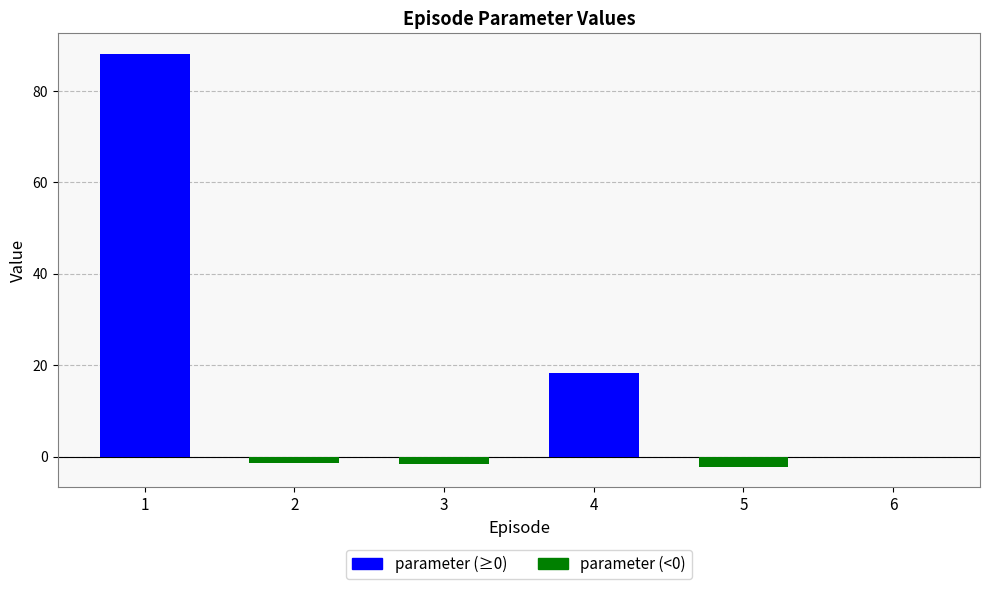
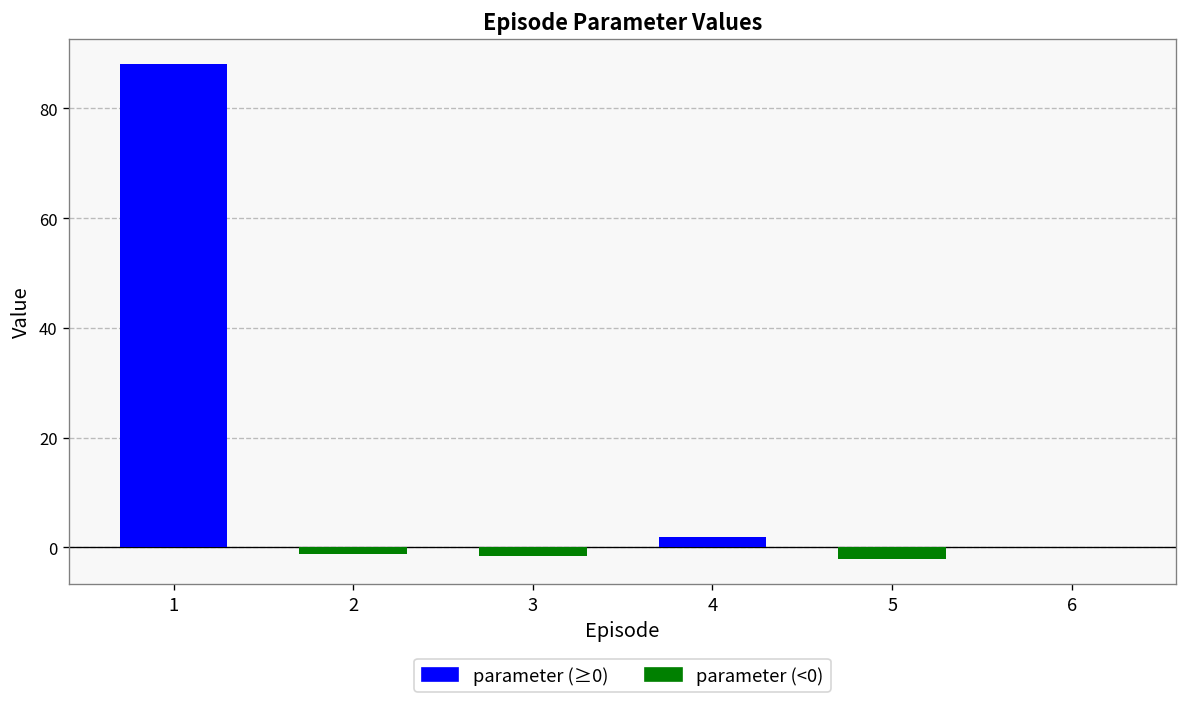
  {
    "1": 88,
    "2": -1,
    "3": -2,
-   "4": 18,
+   "4": 2,
    "5": -2,
    "6": 0
  }
